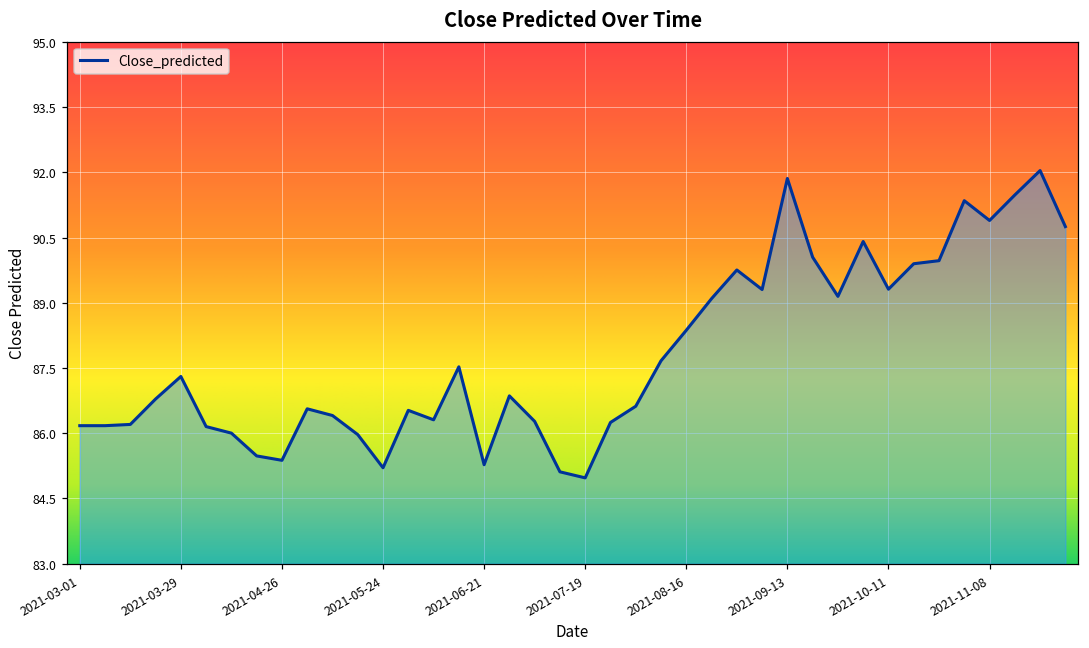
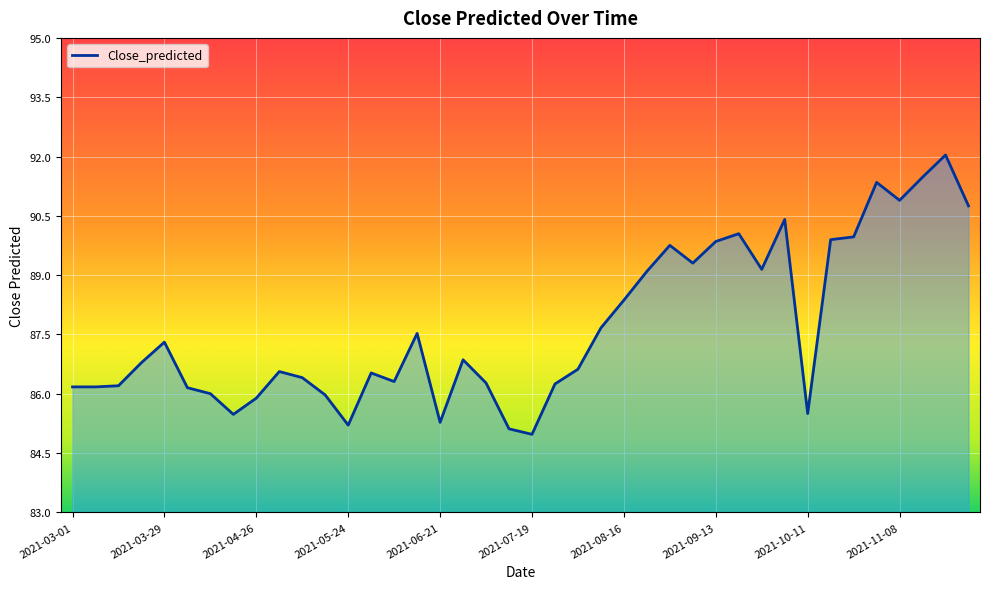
  {
    "2021-03-01": 86.2,
    "2021-03-29": 87.3,
-   "2021-04-26": 85.4,
+   "2021-04-26": 85.9,
    "2021-05-24": 85.2,
    "2021-06-21": 85.3,
    "2021-07-19": 85.0,
    "2021-08-16": 88.4,
-   "2021-09-13": 91.9,
-   "2021-10-11": 89.3,
+   "2021-09-13": 89.9,
+   "2021-10-11": 85.5,
    "2021-11-08": 90.9
  }
